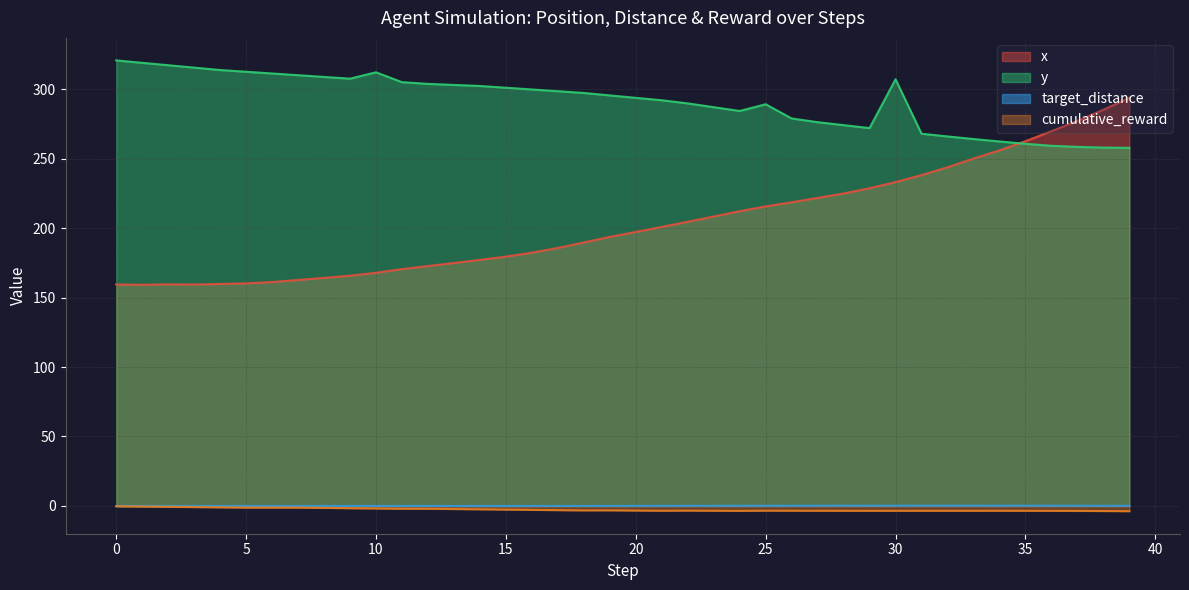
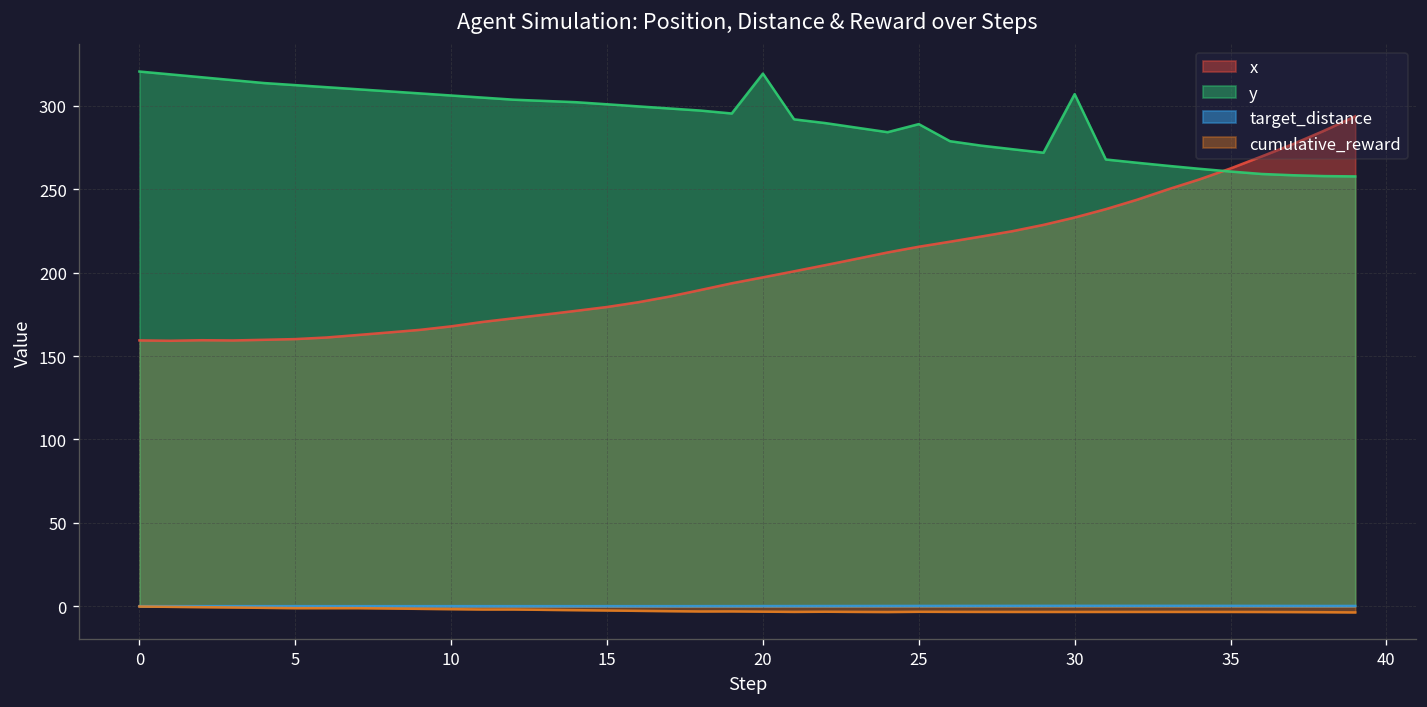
  {
    "y": {
      "0": 321,
      "5": 313,
-     "10": 312,
+     "10": 306,
      "15": 301,
-     "20": 294,
+     "20": 319,
      "25": 289,
      "30": 307,
      "35": 261
    }
  }
